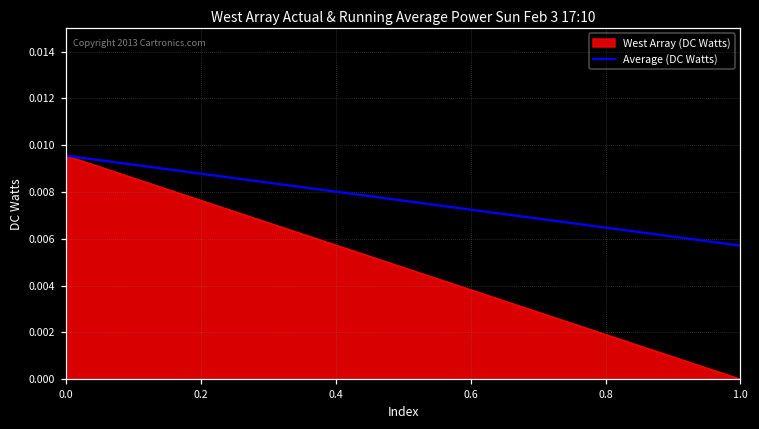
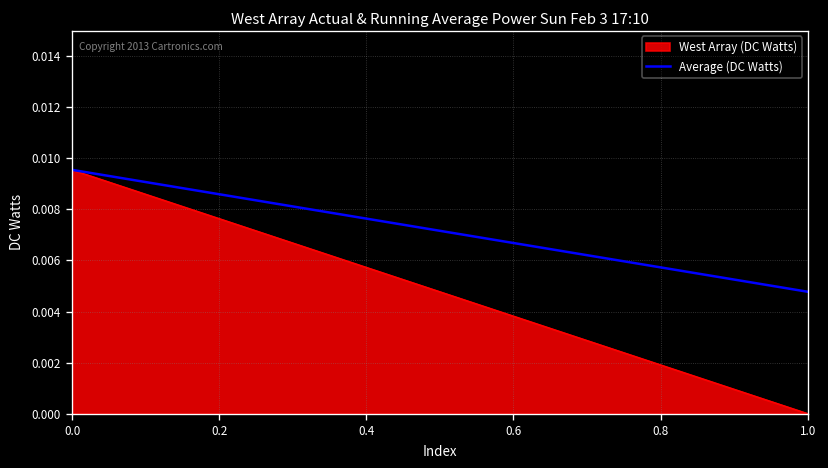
  {
    "West Array (DC Watts)": {
      "1.0": 0.0000
    },
    "Average (DC Watts)": {
-     "1.0": 0.0057
+     "1.0": 0.0048
    }
  }
